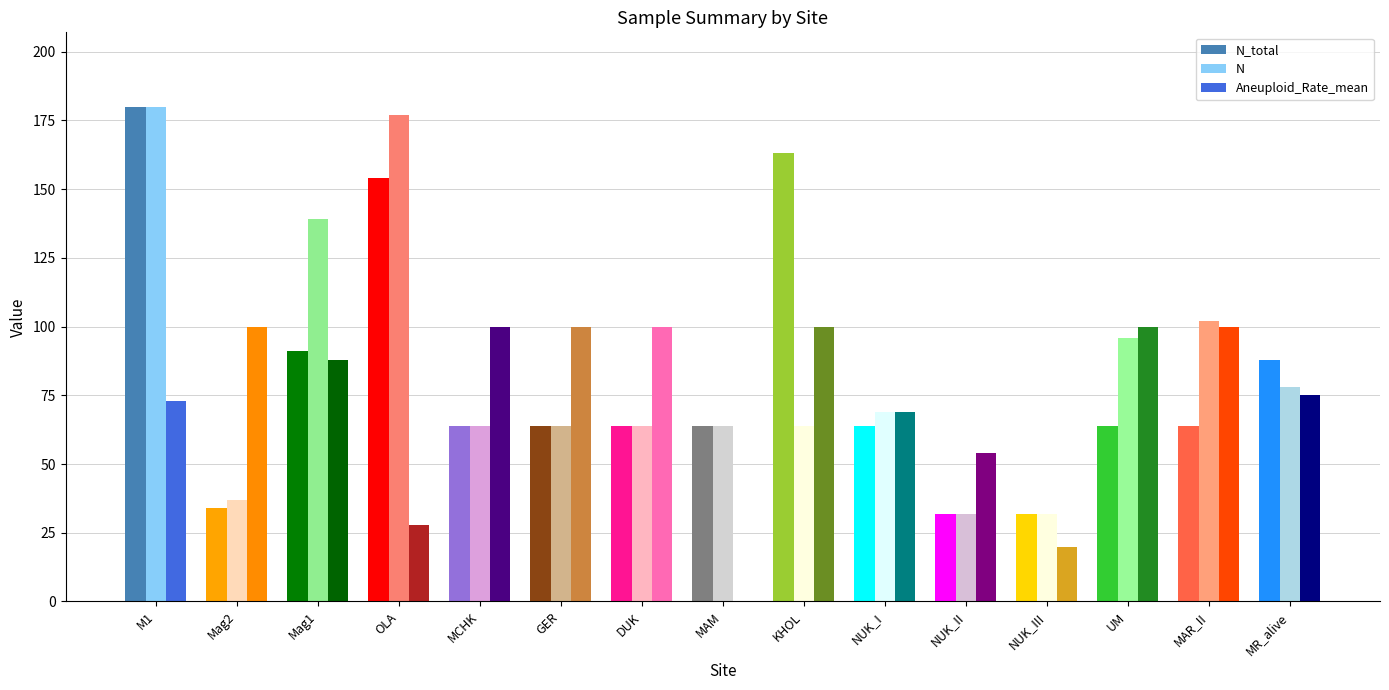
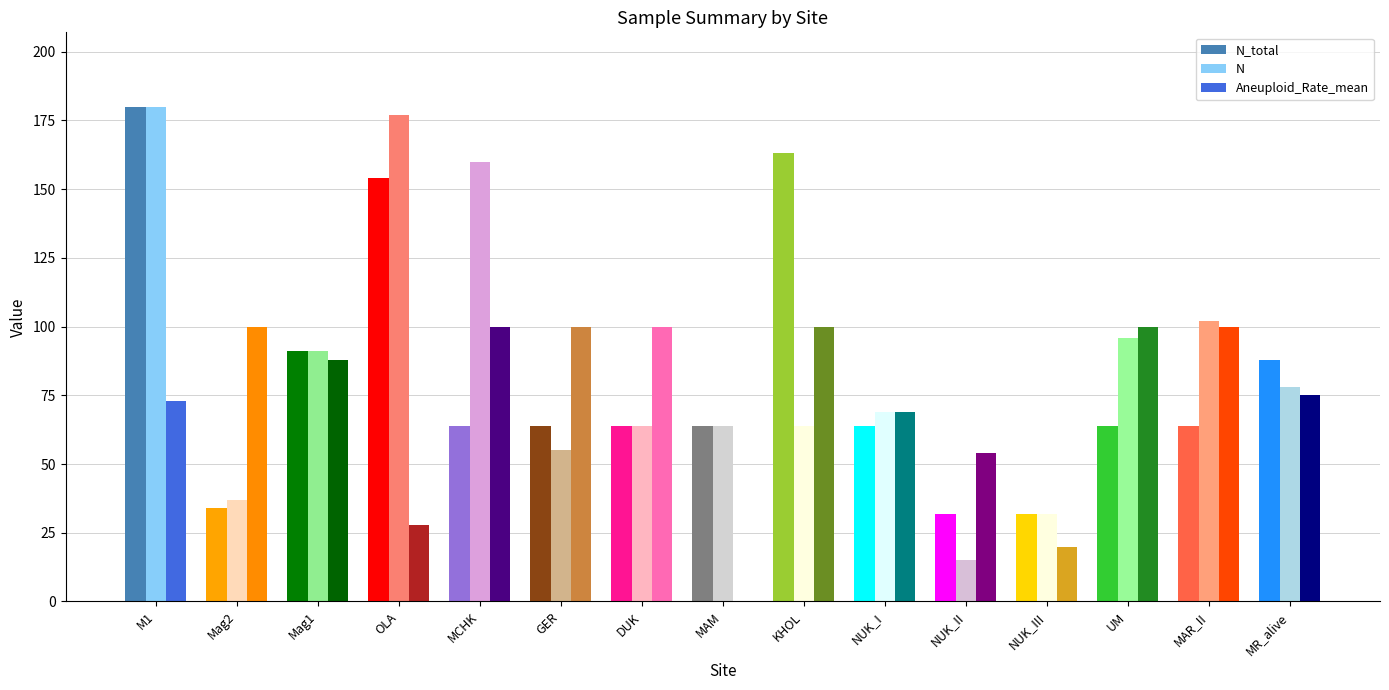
  {
    "N": {
      "M1": 180,
      "Mag2": 37,
-     "Mag1": 139,
+     "Mag1": 91,
      "OLA": 177,
-     "MCHK": 64,
-     "GER": 64,
+     "MCHK": 160,
+     "GER": 55,
      "DUK": 64,
      "MAM": 64,
      "KHOL": 64,
      "NUK_I": 69,
-     "NUK_II": 32,
+     "NUK_II": 15,
      "NUK_III": 32,
      "UM": 96,
      "MAR_II": 102,
      "MR_alive": 78
    }
  }
